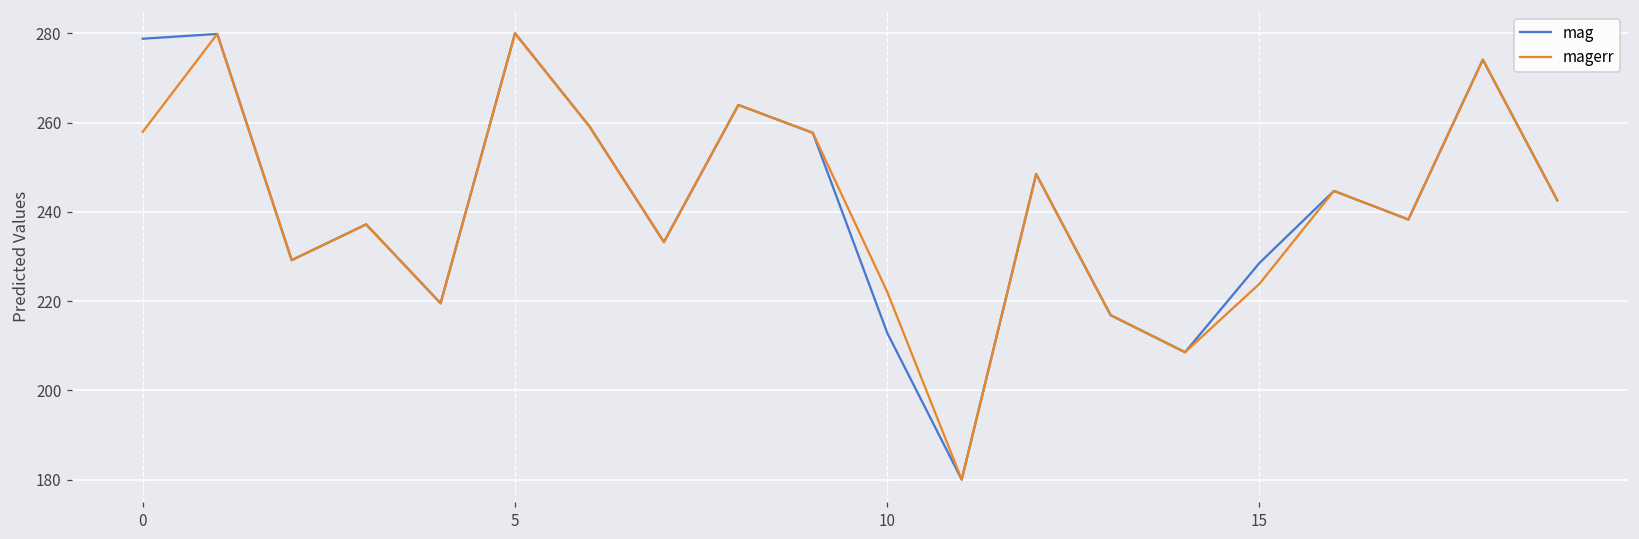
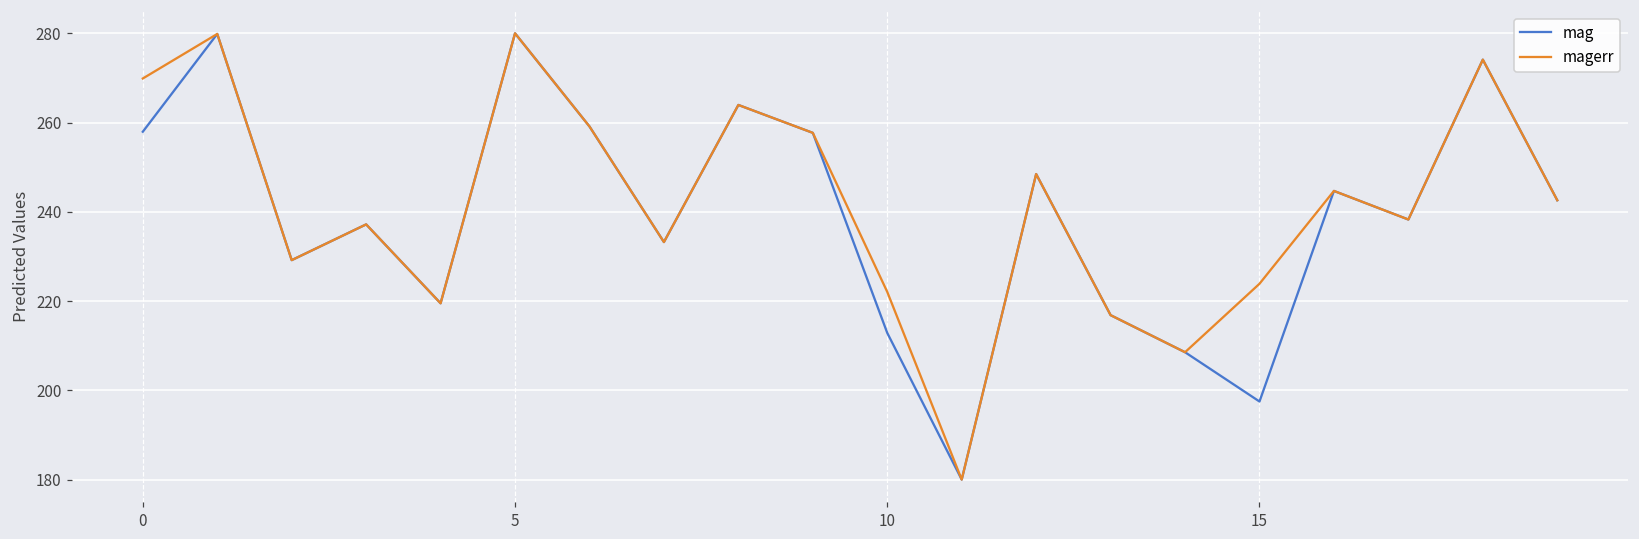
  {
    "mag": {
-     "0": 279,
+     "0": 258,
      "10": 213,
-     "15": 229
+     "15": 197
    },
    "magerr": {
-     "0": 258,
+     "0": 270,
      "10": 222,
      "15": 224
    }
  }
